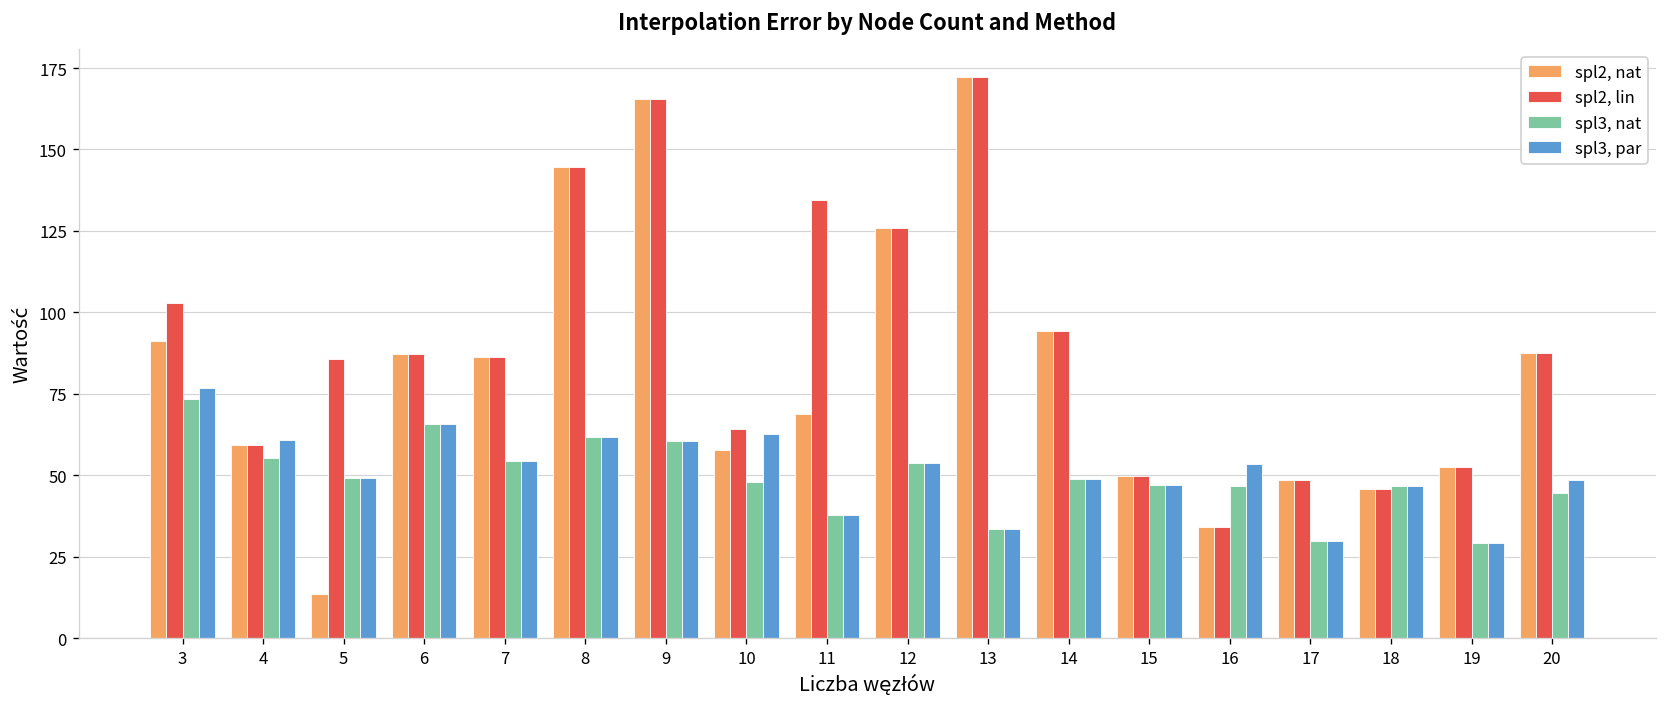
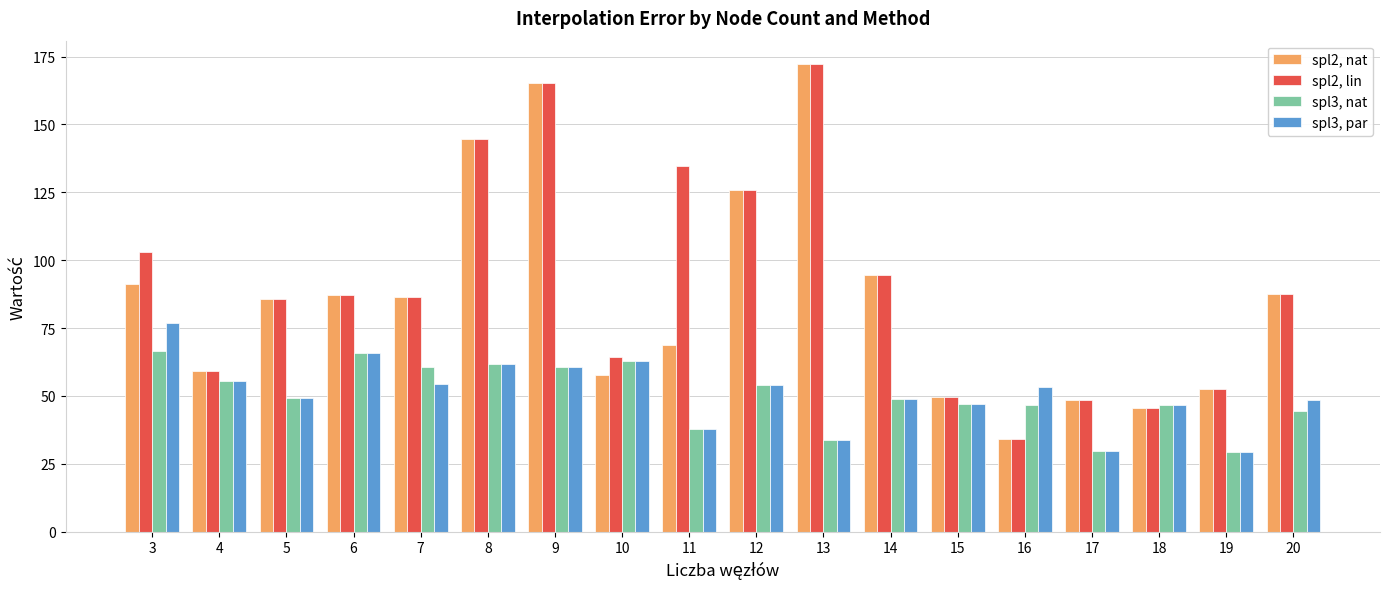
  {
    "spl2, nat": {
      "3": 91,
      "4": 59,
-     "5": 14,
+     "5": 86,
      "6": 87,
      "7": 86,
      "8": 145,
      "9": 165,
      "10": 58,
      "11": 69,
      "12": 126,
      "13": 172,
      "14": 94,
      "15": 50,
      "16": 34,
      "17": 49,
      "18": 46,
      "19": 52,
      "20": 87
    },
    "spl2, lin": {
      "3": 103,
      "4": 59,
      "5": 86,
      "6": 87,
      "7": 86,
      "8": 145,
      "9": 165,
      "10": 64,
      "11": 135,
      "12": 126,
      "13": 172,
      "14": 94,
      "15": 50,
      "16": 34,
      "17": 49,
      "18": 46,
      "19": 52,
      "20": 87
    },
    "spl3, nat": {
-     "3": 73,
+     "3": 66,
      "4": 55,
      "5": 49,
      "6": 66,
-     "7": 54,
+     "7": 61,
      "8": 62,
      "9": 61,
-     "10": 48,
+     "10": 63,
      "11": 38,
      "12": 54,
      "13": 34,
      "14": 49,
      "15": 47,
      "16": 47,
      "17": 30,
      "18": 47,
      "19": 29,
      "20": 45
    },
    "spl3, par": {
      "3": 77,
-     "4": 61,
+     "4": 55,
      "5": 49,
      "6": 66,
      "7": 54,
      "8": 62,
      "9": 61,
      "10": 63,
      "11": 38,
      "12": 54,
      "13": 34,
      "14": 49,
      "15": 47,
      "16": 53,
      "17": 30,
      "18": 47,
      "19": 29,
      "20": 49
    }
  }
